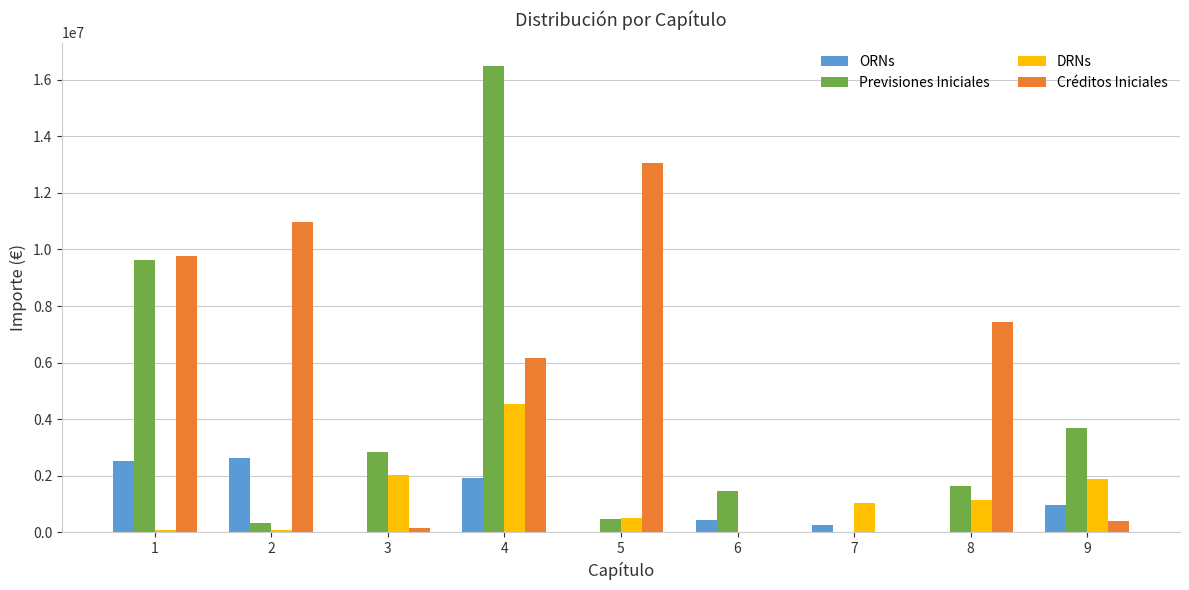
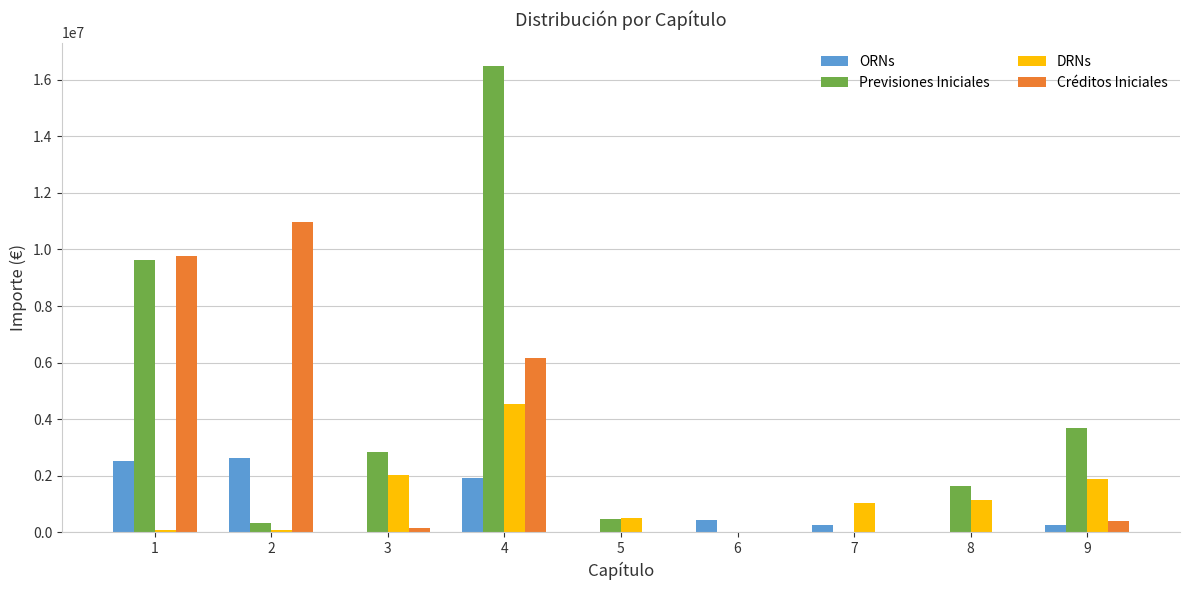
  {
    "ORNs": {
      "1": 2500000,
      "2": 2600000,
      "4": 1900000,
      "5": 0,
      "6": 400000,
      "7": 300000,
-     "9": 1000000
+     "9": 200000
    },
    "Previsiones Iniciales": {
      "1": 9600000,
      "2": 300000,
      "3": 2800000,
      "4": 16500000,
      "5": 500000,
-     "6": 1500000,
+     "6": 0,
      "7": 0,
      "8": 1600000,
      "9": 3700000
    },
    "DRNs": {
      "1": 100000,
      "3": 2000000,
      "4": 4600000,
      "5": 500000,
      "6": 0,
      "7": 1100000,
      "8": 1200000,
      "9": 1900000
    },
    "Créditos Iniciales": {
      "1": 9800000,
      "2": 11000000,
      "3": 200000,
      "4": 6200000,
-     "5": 13000000,
+     "5": 0,
      "6": 0,
      "7": 0,
-     "8": 7500000,
+     "8": 0,
      "9": 400000
    }
  }
